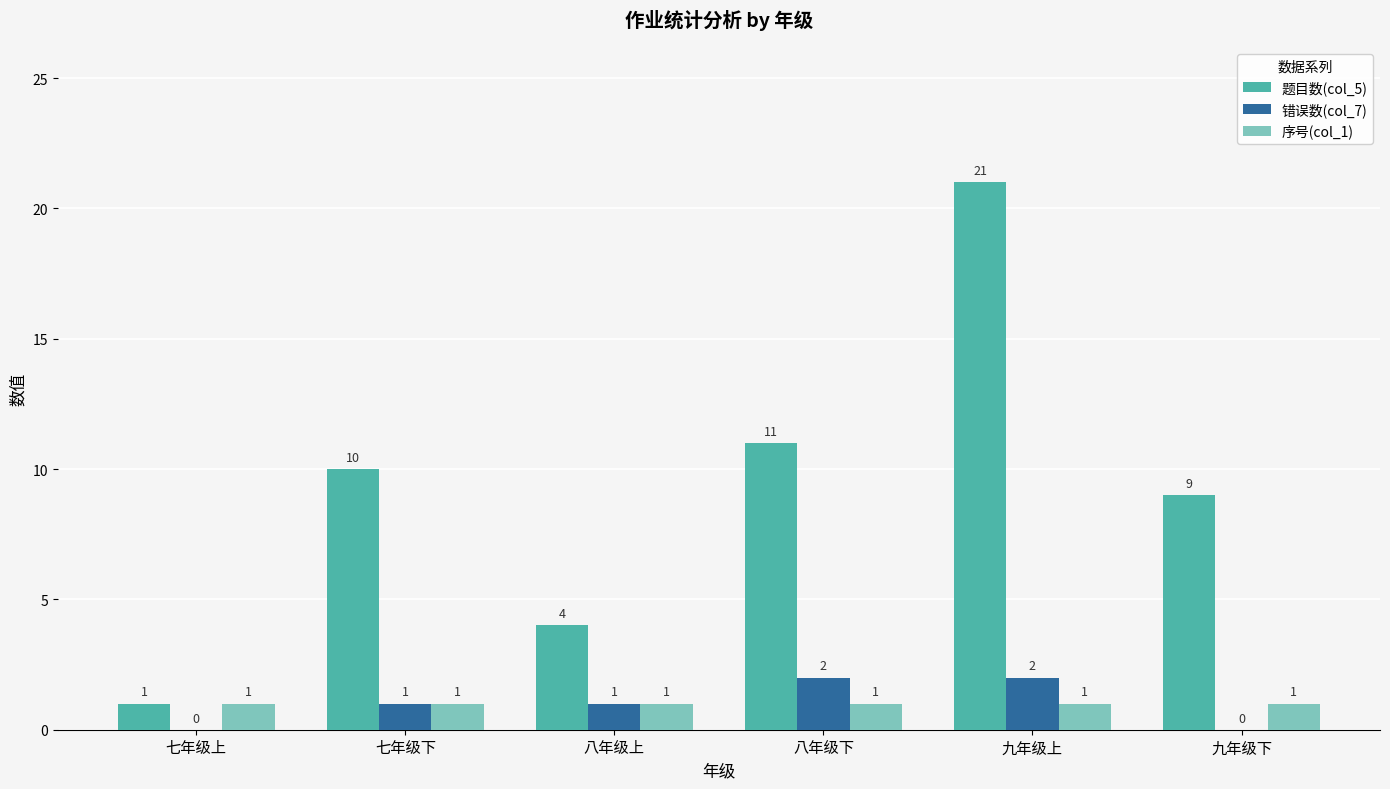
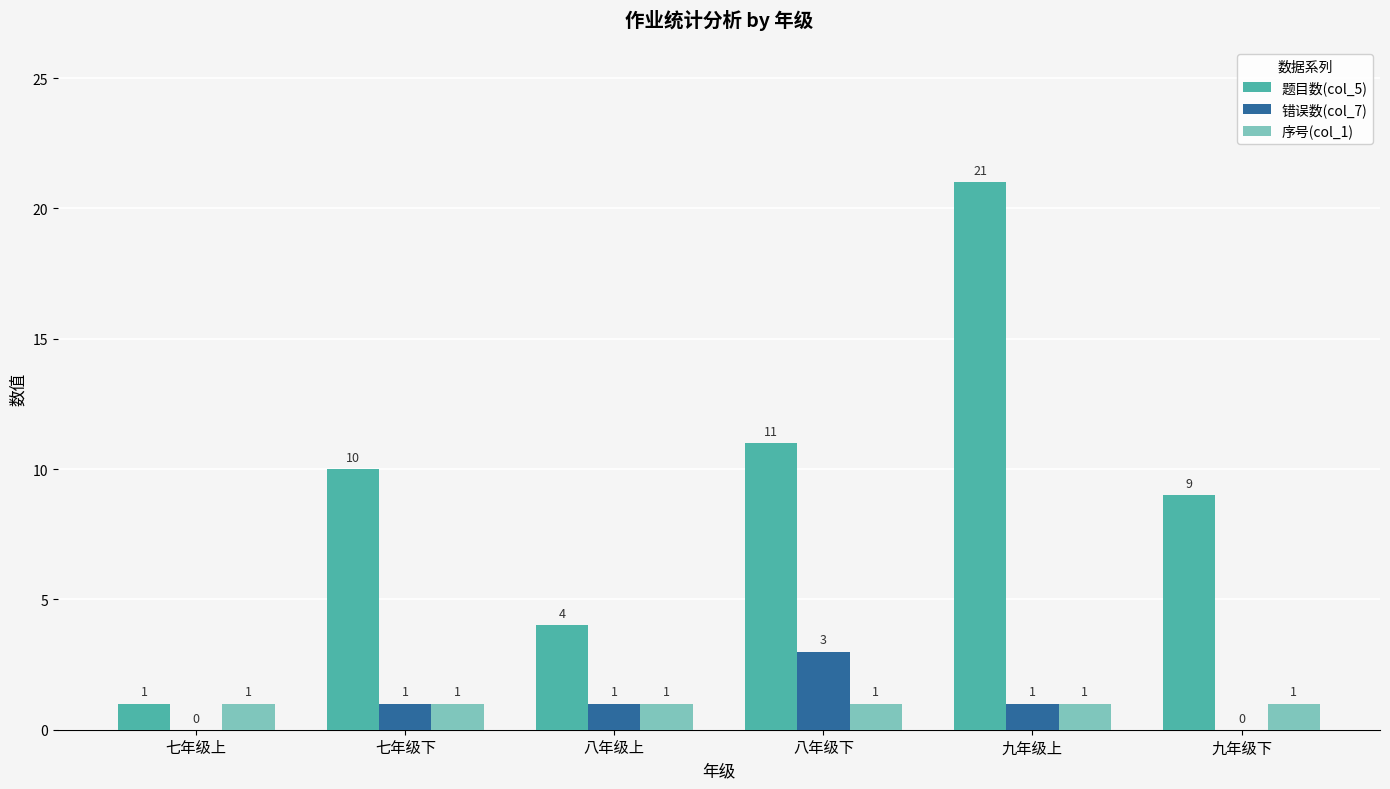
  {
    "错误数(col_7)": {
      "七年级上": 0,
      "七年级下": 1,
      "八年级上": 1,
-     "八年级下": 2,
-     "九年级上": 2,
+     "八年级下": 3,
+     "九年级上": 1,
      "九年级下": 0
    }
  }
